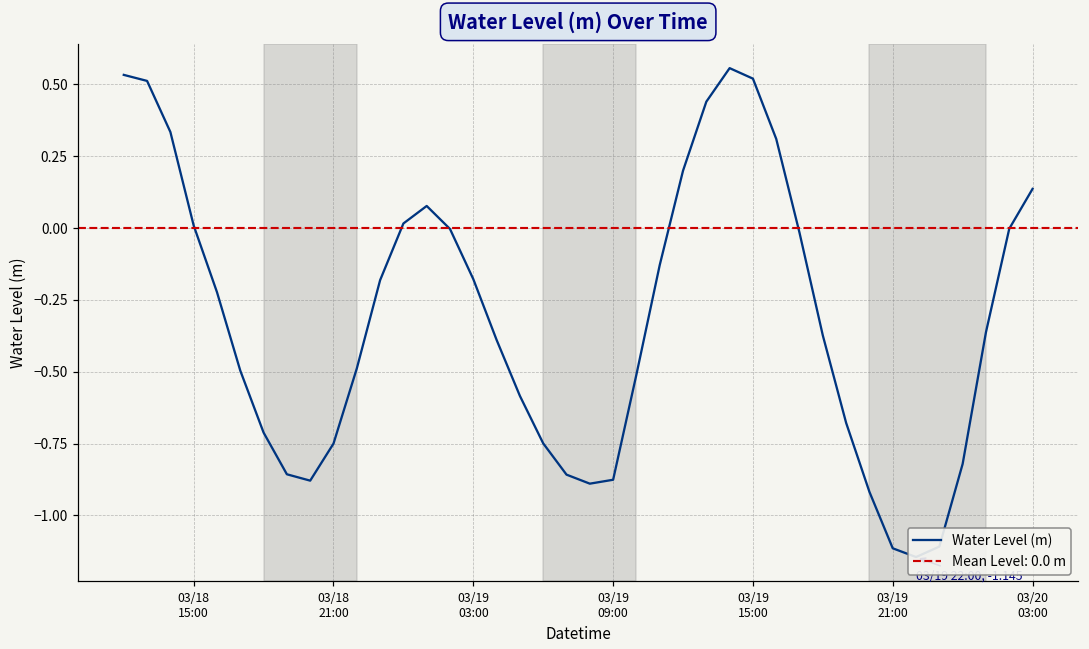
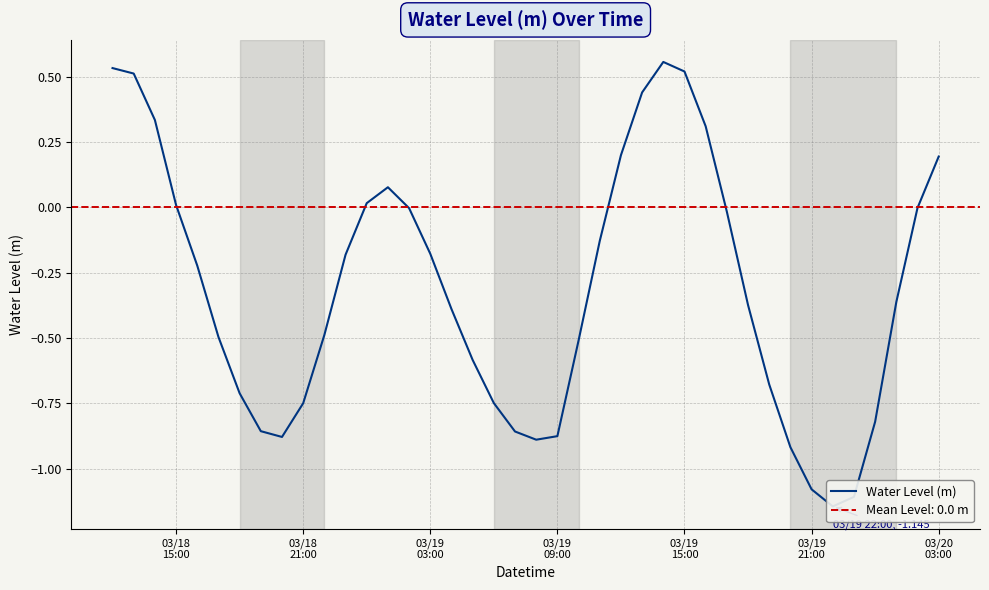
  {
    "03/18 15:00": 0.01,
    "03/18 21:00": -0.75,
    "03/19 03:00": -0.18,
    "03/19 09:00": -0.88,
    "03/19 15:00": 0.52,
-   "03/19 21:00": -1.11,
-   "03/20 03:00": 0.14
+   "03/19 21:00": -1.08,
+   "03/20 03:00": 0.19
  }
